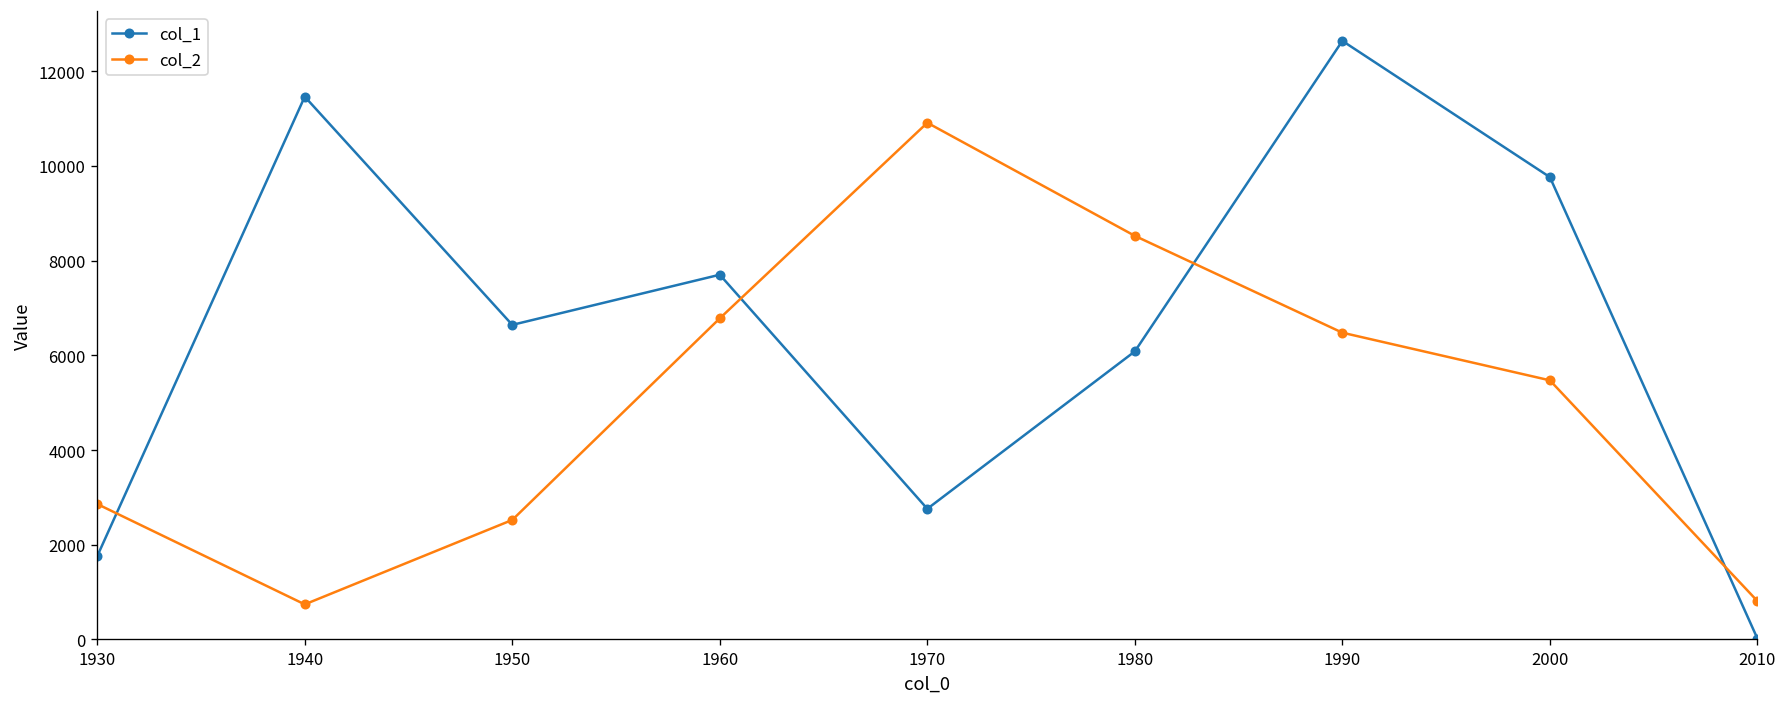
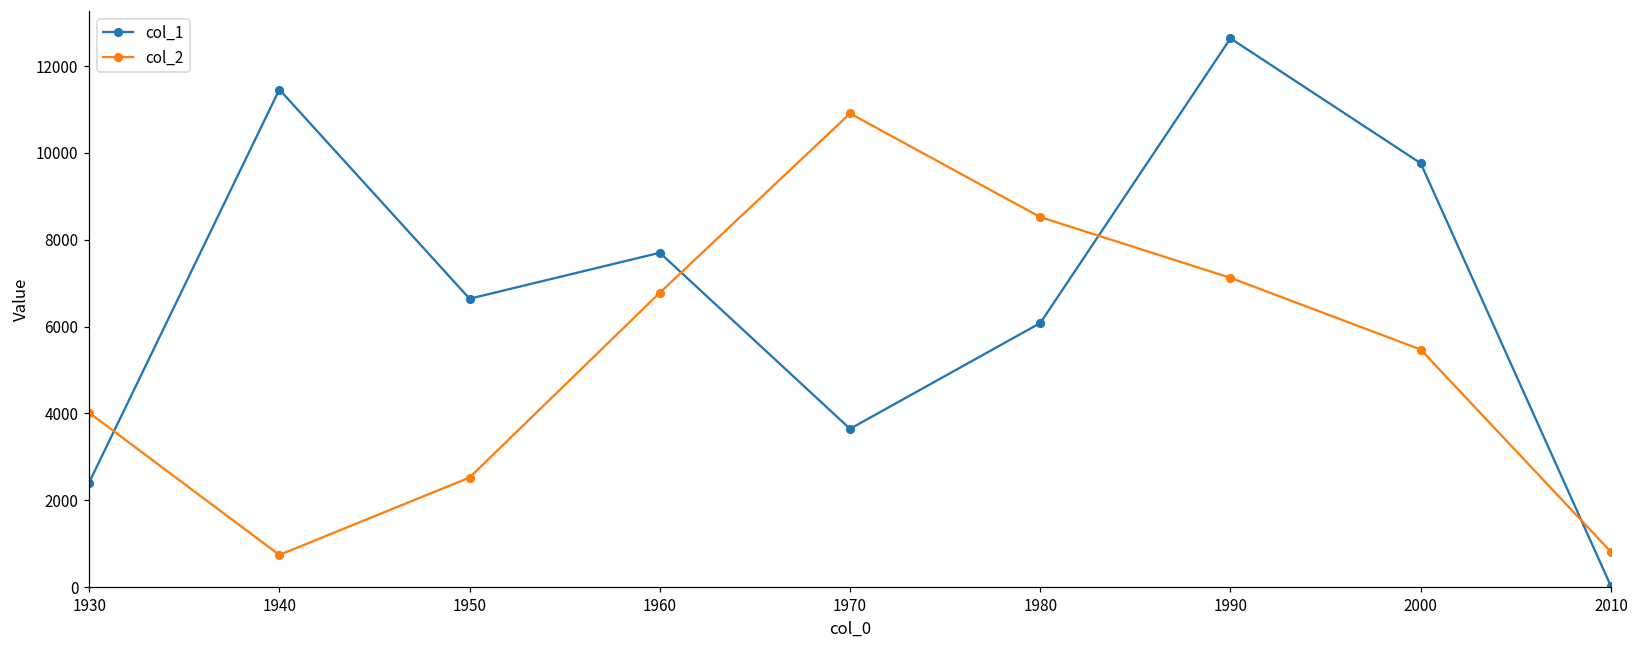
  {
    "col_1": {
-     "1930": 1800,
+     "1930": 2400,
      "1940": 11500,
      "1950": 6600,
      "1960": 7700,
-     "1970": 2800,
+     "1970": 3600,
      "1980": 6100,
      "1990": 12600,
      "2000": 9800,
      "2010": 0
    },
    "col_2": {
-     "1930": 2900,
+     "1930": 4000,
      "1940": 700,
      "1950": 2500,
      "1960": 6800,
      "1970": 10900,
      "1980": 8500,
-     "1990": 6500,
+     "1990": 7100,
      "2000": 5500,
      "2010": 800
    }
  }
